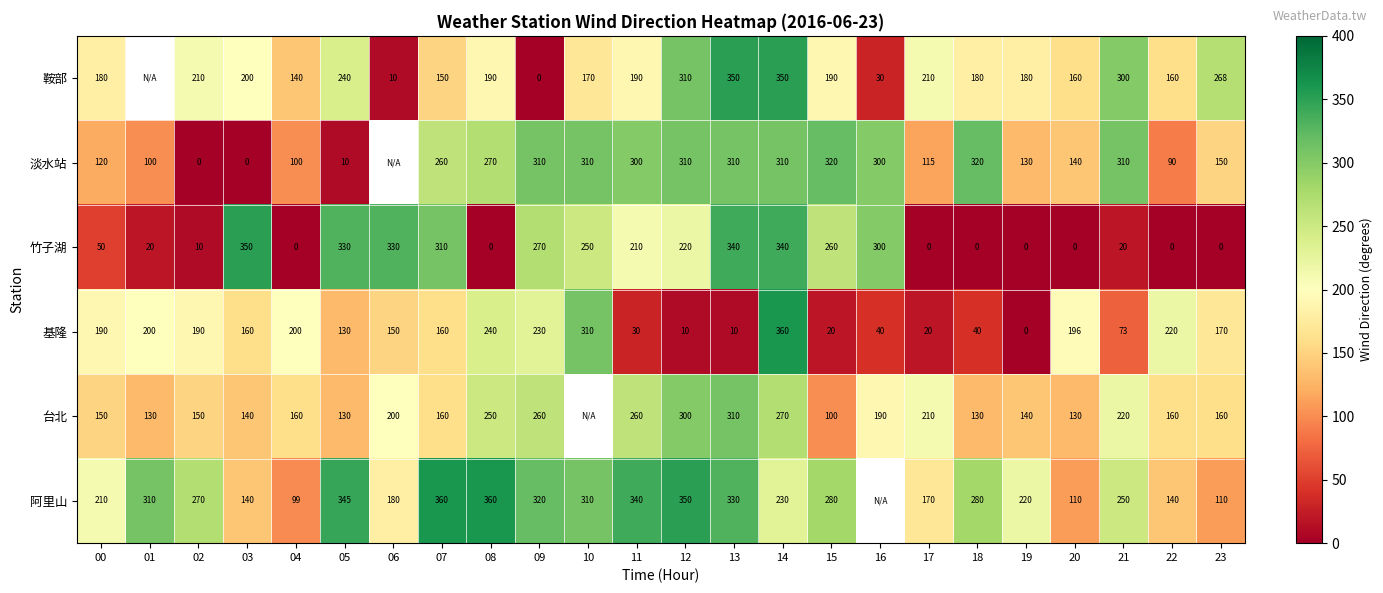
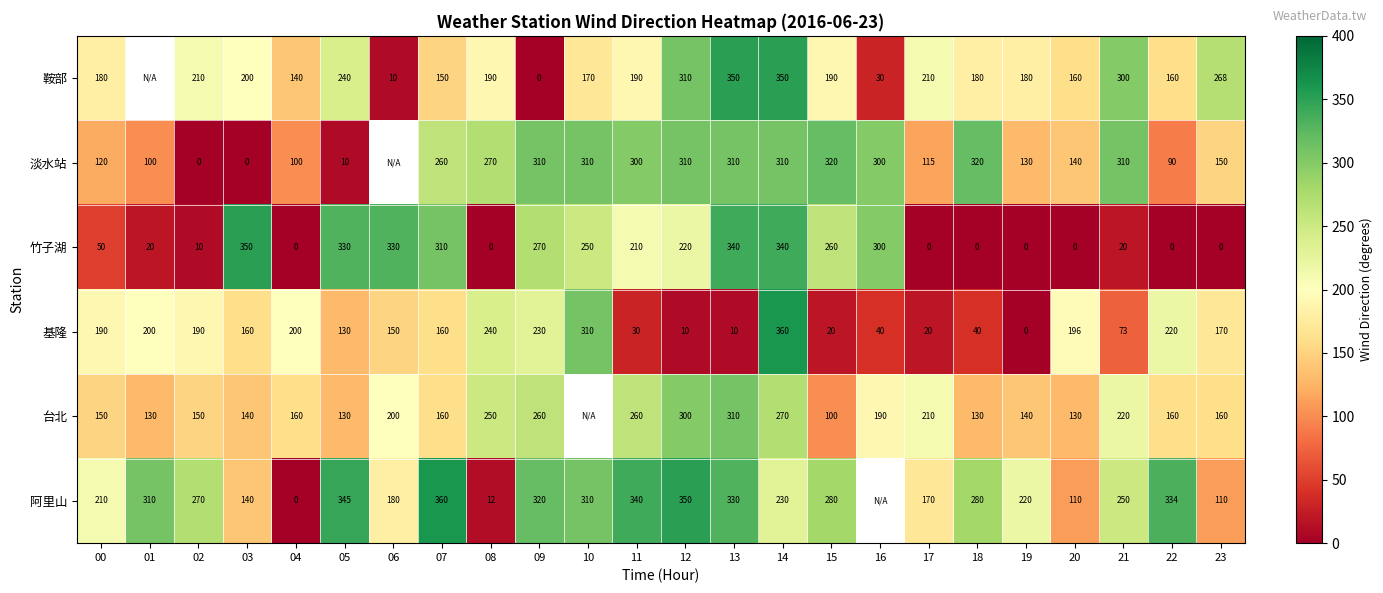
  {
    "鞍部": {
      "00": 180,
      "02": 210,
      "03": 200,
      "04": 140,
      "05": 240,
      "06": 10,
      "07": 150,
      "08": 190,
      "09": 0,
      "10": 170,
      "11": 190,
      "12": 310,
      "13": 350,
      "14": 350,
      "15": 190,
      "16": 30,
      "17": 210,
      "18": 180,
      "19": 180,
      "20": 160,
      "21": 300,
      "22": 160,
      "23": 268
    },
    "淡水站": {
      "00": 120,
      "01": 100,
      "02": 0,
      "03": 0,
      "04": 100,
      "05": 10,
      "07": 260,
      "08": 270,
      "09": 310,
      "10": 310,
      "11": 300,
      "12": 310,
      "13": 310,
      "14": 310,
      "15": 320,
      "16": 300,
      "17": 115,
      "18": 320,
      "19": 130,
      "20": 140,
      "21": 310,
      "22": 90,
      "23": 150
    },
    "竹子湖": {
      "00": 50,
      "01": 20,
      "02": 10,
      "03": 350,
      "04": 0,
      "05": 330,
      "06": 330,
      "07": 310,
      "08": 0,
      "09": 270,
      "10": 250,
      "11": 210,
      "12": 220,
      "13": 340,
      "14": 340,
      "15": 260,
      "16": 300,
      "17": 0,
      "18": 0,
      "19": 0,
      "20": 0,
      "21": 20,
      "22": 0,
      "23": 0
    },
    "基隆": {
      "00": 190,
      "01": 200,
      "02": 190,
      "03": 160,
      "04": 200,
      "05": 130,
      "06": 150,
      "07": 160,
      "08": 240,
      "09": 230,
      "10": 310,
      "11": 30,
      "12": 10,
      "13": 10,
      "14": 360,
      "15": 20,
      "16": 40,
      "17": 20,
      "18": 40,
      "19": 0,
      "20": 196,
      "21": 73,
      "22": 220,
      "23": 170
    },
    "台北": {
      "00": 150,
      "01": 130,
      "02": 150,
      "03": 140,
      "04": 160,
      "05": 130,
      "06": 200,
      "07": 160,
      "08": 250,
      "09": 260,
      "11": 260,
      "12": 300,
      "13": 310,
      "14": 270,
      "15": 100,
      "16": 190,
      "17": 210,
      "18": 130,
      "19": 140,
      "20": 130,
      "21": 220,
      "22": 160,
      "23": 160
    },
    "阿里山": {
      "00": 210,
      "01": 310,
      "02": 270,
      "03": 140,
-     "04": 99,
+     "04": 0,
      "05": 345,
      "06": 180,
      "07": 360,
-     "08": 360,
+     "08": 12,
      "09": 320,
      "10": 310,
      "11": 340,
      "12": 350,
      "13": 330,
      "14": 230,
      "15": 280,
      "17": 170,
      "18": 280,
      "19": 220,
      "20": 110,
      "21": 250,
-     "22": 140,
+     "22": 334,
      "23": 110
    }
  }
